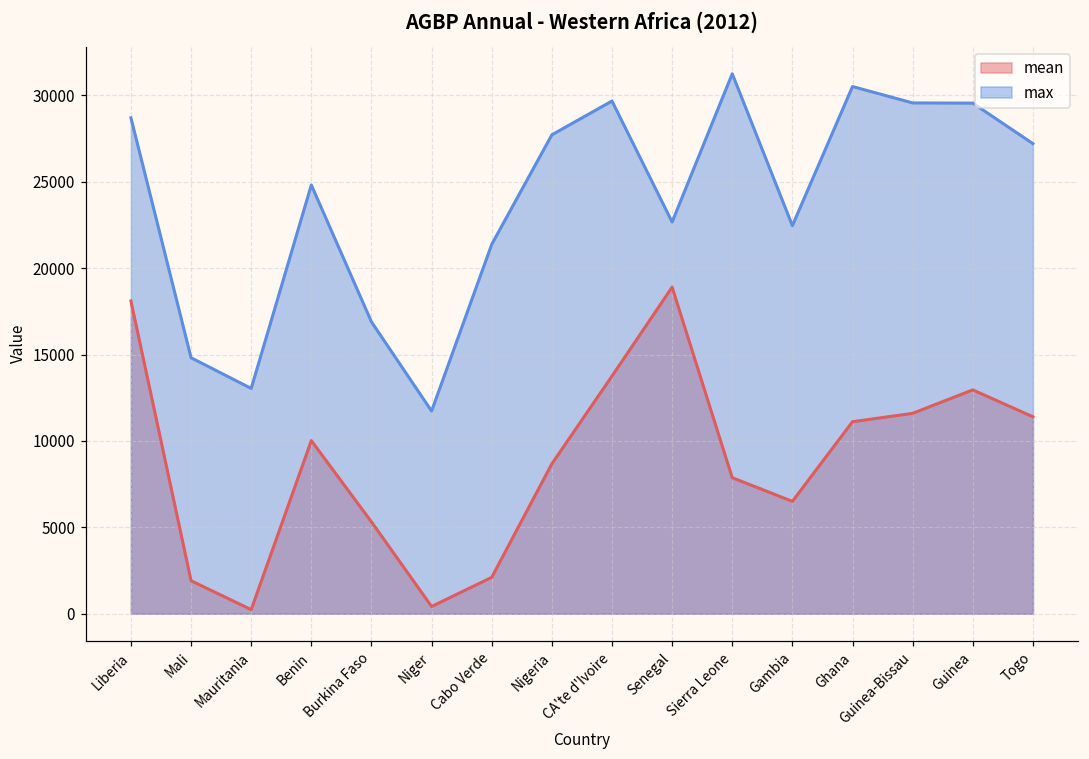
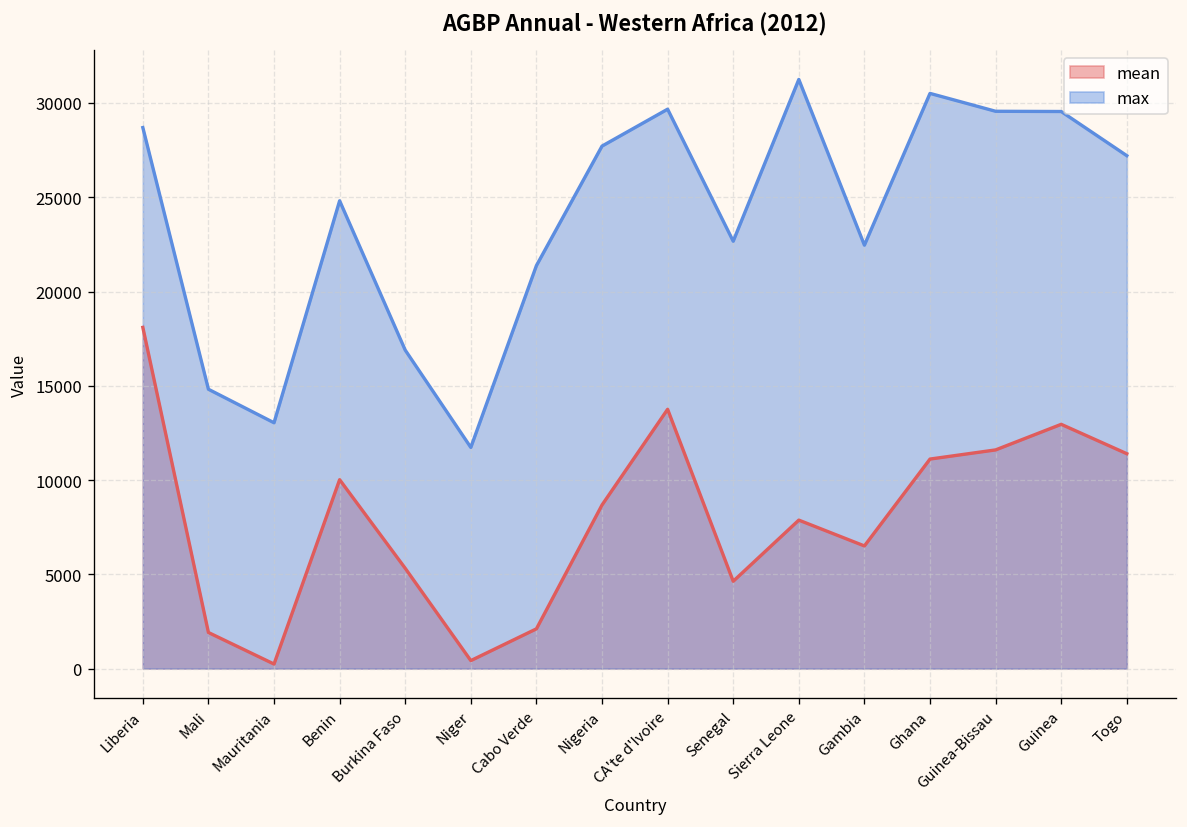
  {
    "mean": {
      "Liberia": 18100,
      "Mali": 1900,
      "Mauritania": 200,
      "Benin": 10000,
      "Burkina Faso": 5300,
      "Niger": 400,
      "Cabo Verde": 2100,
      "Nigeria": 8700,
      "CA'te d'Ivoire": 13800,
-     "Senegal": 18900,
+     "Senegal": 4600,
      "Sierra Leone": 7900,
      "Gambia": 6500,
      "Ghana": 11100,
      "Guinea-Bissau": 11600,
      "Guinea": 13000,
      "Togo": 11400
    },
    "max": {
      "Liberia": 28700,
      "Mali": 14800,
      "Mauritania": 13000,
      "Benin": 24800,
      "Burkina Faso": 16900,
      "Niger": 11700,
      "Cabo Verde": 21400,
      "Nigeria": 27700,
      "CA'te d'Ivoire": 29700,
      "Senegal": 22700,
      "Sierra Leone": 31200,
      "Gambia": 22500,
      "Ghana": 30500,
      "Guinea-Bissau": 29600,
      "Guinea": 29500,
      "Togo": 27200
    }
  }
